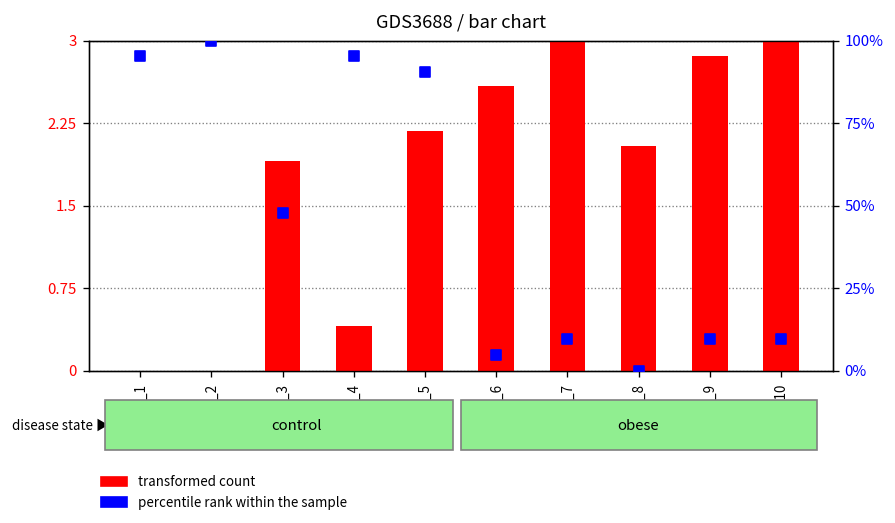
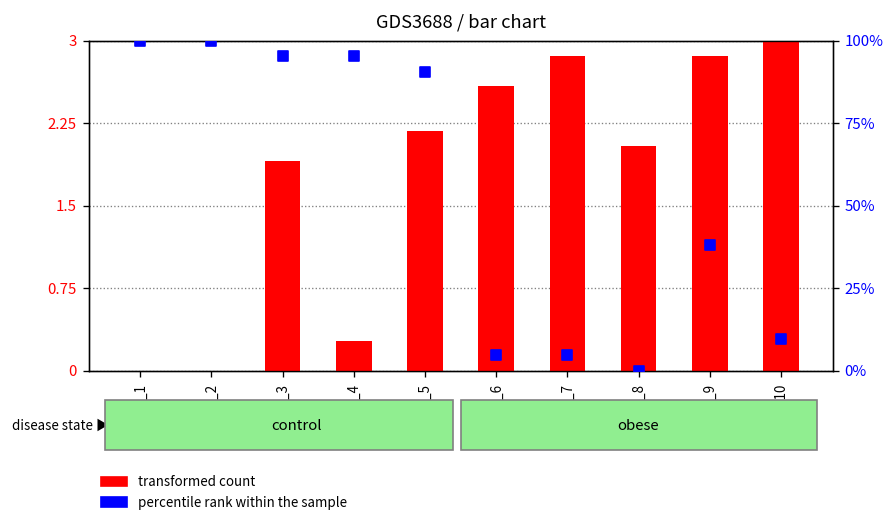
  {
    "transformed count": {
      "row_1": "0.0",
      "row_2": "0.0",
      "row_3": "1.9",
-     "row_4": "0.4",
+     "row_4": "0.3",
      "row_5": "2.2",
      "row_6": "2.6",
-     "row_7": "3.0",
+     "row_7": "2.9",
      "row_8": "2.0",
      "row_9": "2.9",
      "row_10": "3.0"
    },
    "percentile rank within the sample": {
-     "row_1": "95%",
-     "row_3": "48%",
-     "row_7": "10%",
-     "row_9": "10%"
+     "row_1": "100%",
+     "row_3": "95%",
+     "row_7": "5%",
+     "row_9": "38%"
    }
  }
